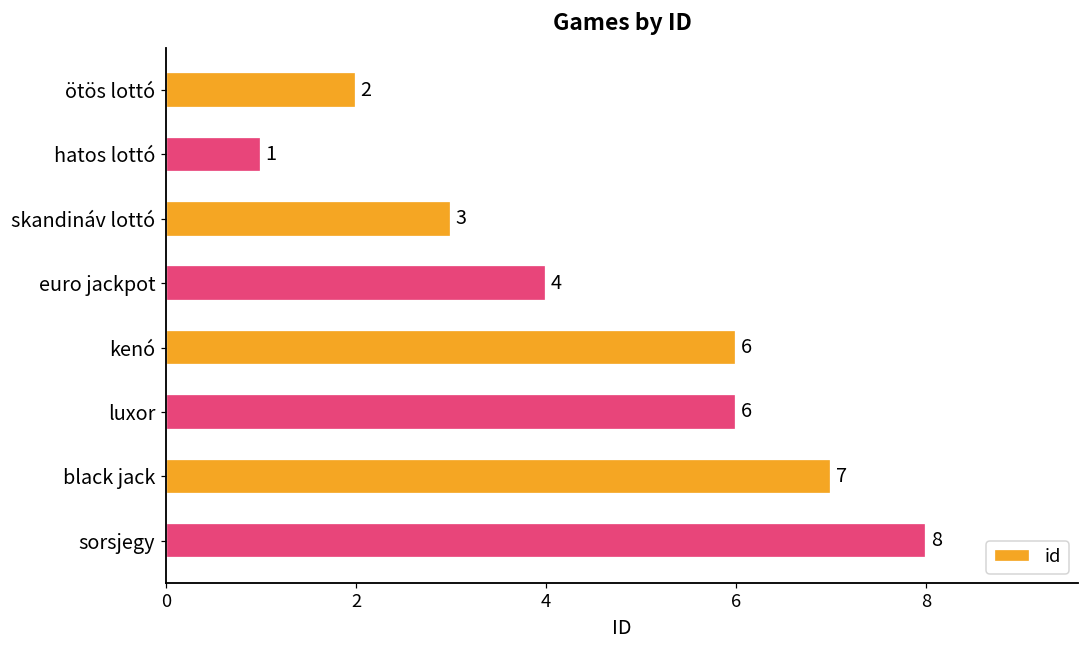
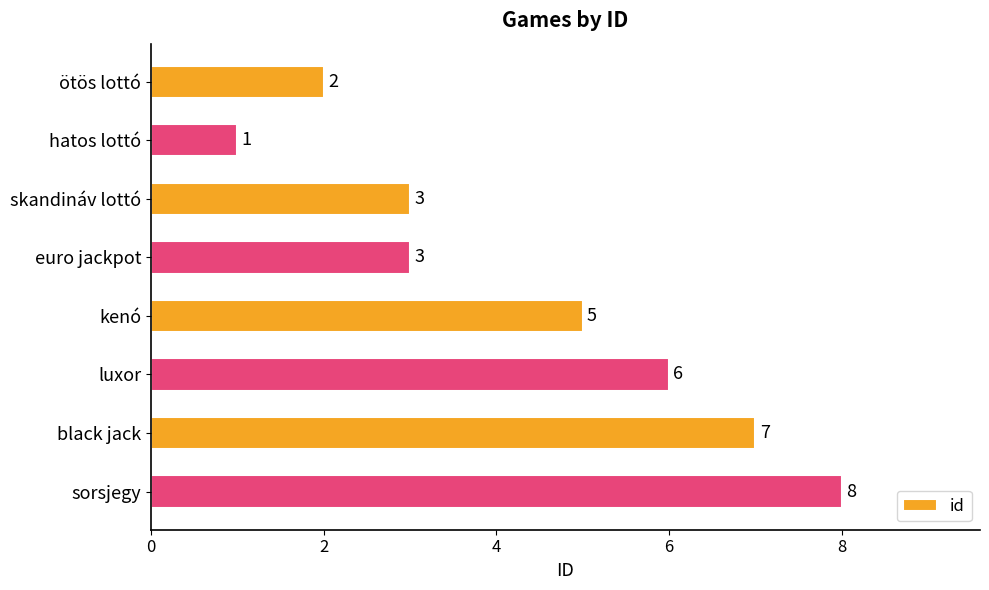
  {
    "ötös lottó": 2,
    "hatos lottó": 1,
    "skandináv lottó": 3,
-   "euro jackpot": 4,
-   "kenó": 6,
+   "euro jackpot": 3,
+   "kenó": 5,
    "luxor": 6,
    "black jack": 7,
    "sorsjegy": 8
  }
